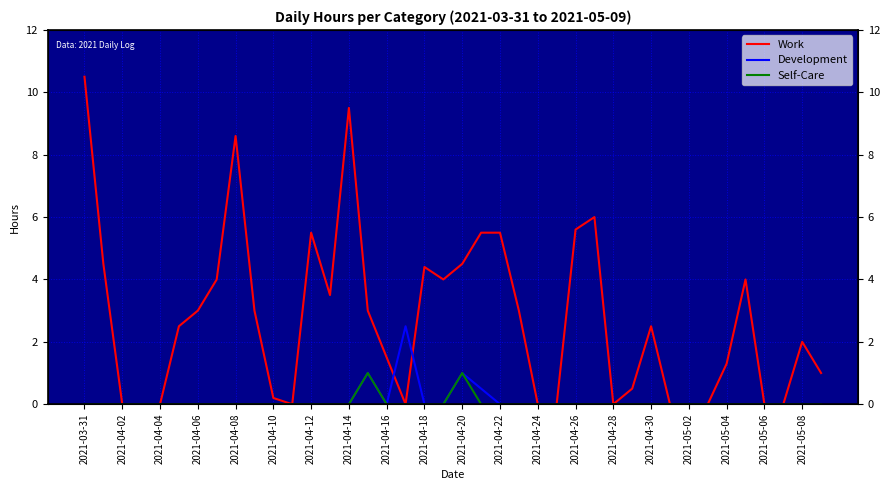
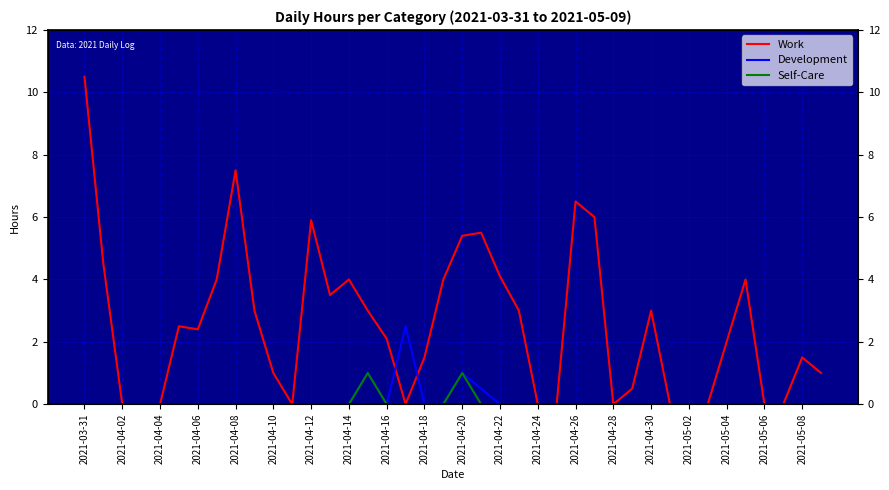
  {
    "Work": {
      "2021-03-31": 10.5,
-     "2021-04-06": 3.0,
-     "2021-04-08": 8.6,
-     "2021-04-10": 0.2,
-     "2021-04-12": 5.5,
-     "2021-04-14": 9.5,
-     "2021-04-16": 1.5,
-     "2021-04-18": 4.4,
-     "2021-04-20": 4.5,
-     "2021-04-22": 5.5,
-     "2021-04-26": 5.6,
-     "2021-04-30": 2.5,
-     "2021-05-04": 1.3,
-     "2021-05-08": 2.0
+     "2021-04-06": 2.4,
+     "2021-04-08": 7.5,
+     "2021-04-10": 1.0,
+     "2021-04-12": 5.9,
+     "2021-04-14": 4.0,
+     "2021-04-16": 2.1,
+     "2021-04-18": 1.5,
+     "2021-04-20": 5.4,
+     "2021-04-22": 4.1,
+     "2021-04-26": 6.5,
+     "2021-04-30": 3.0,
+     "2021-05-04": 2.0,
+     "2021-05-08": 1.5
    }
  }
